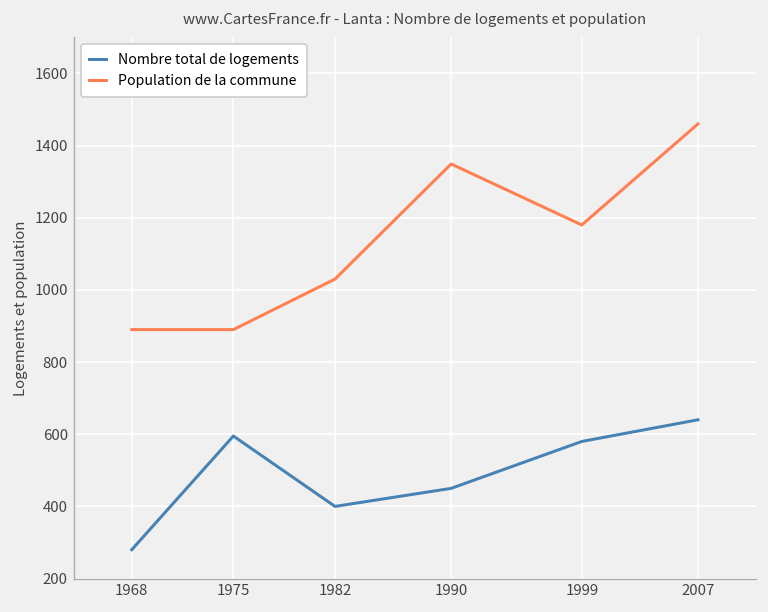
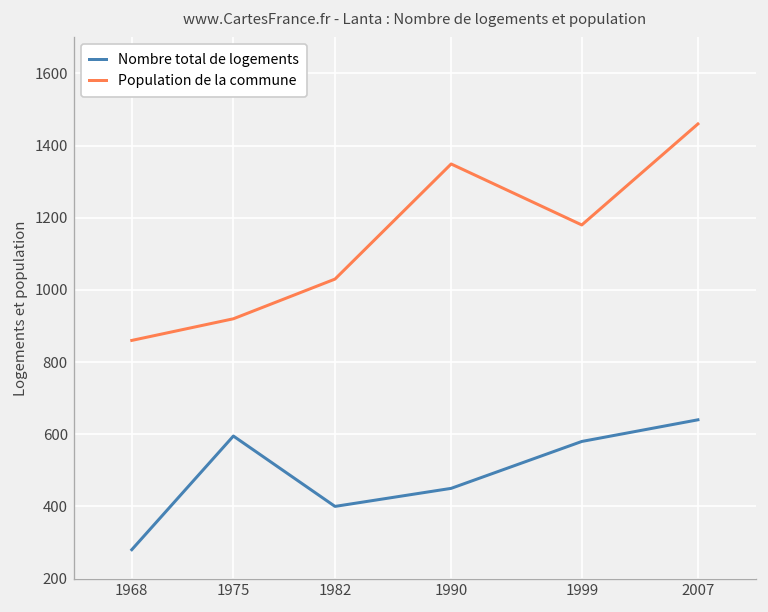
  {
    "Nombre total de logements": {
      "1968": 280,
      "1975": 600,
      "1982": 400,
      "1990": 450,
      "1999": 580,
      "2007": 640
    },
    "Population de la commune": {
-     "1968": 890,
-     "1975": 890,
+     "1968": 860,
+     "1975": 920,
      "1982": 1030,
      "1990": 1350,
      "1999": 1180,
      "2007": 1460
    }
  }
